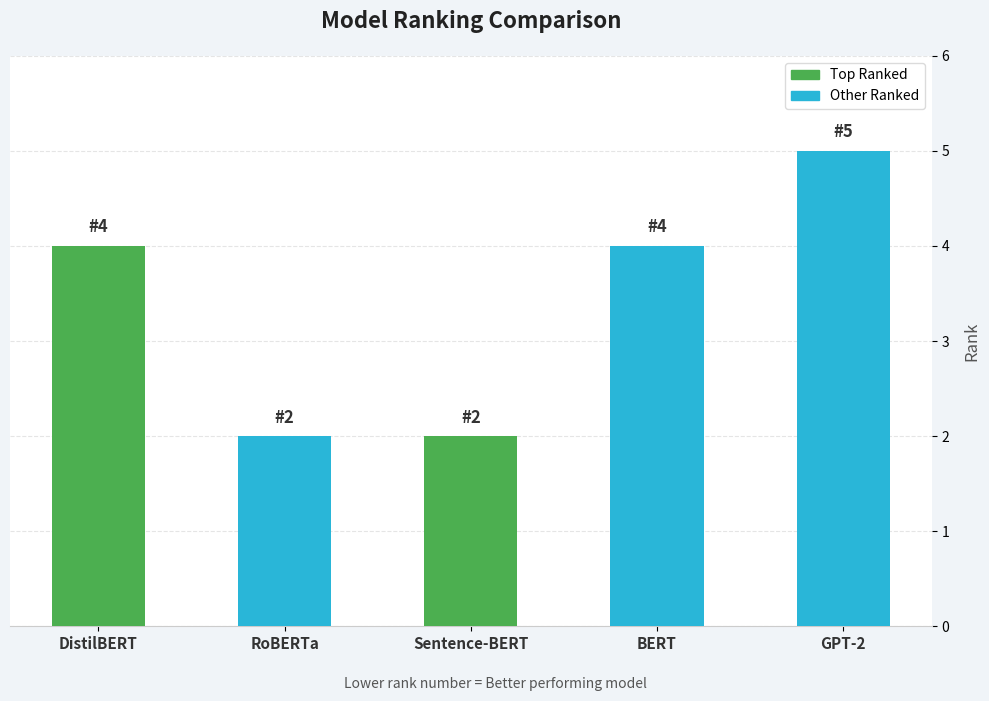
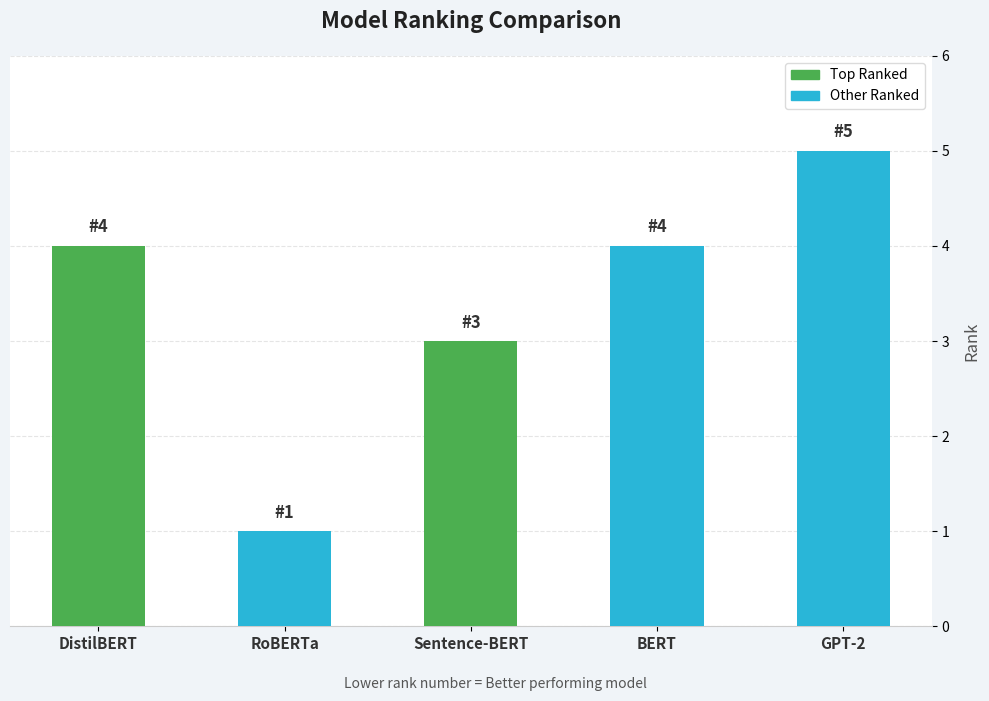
  {
    "DistilBERT": 4,
-   "RoBERTa": 2,
-   "Sentence-BERT": 2,
+   "RoBERTa": 1,
+   "Sentence-BERT": 3,
    "BERT": 4,
    "GPT-2": 5
  }
